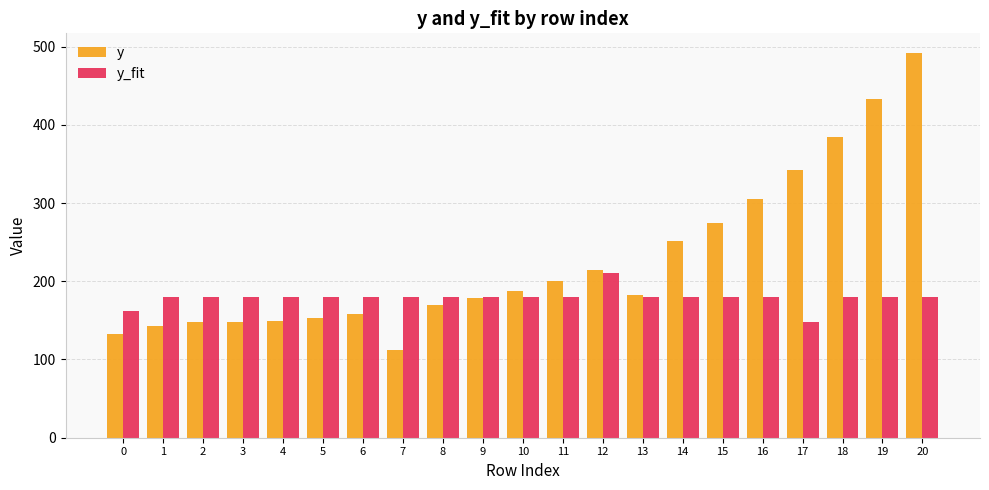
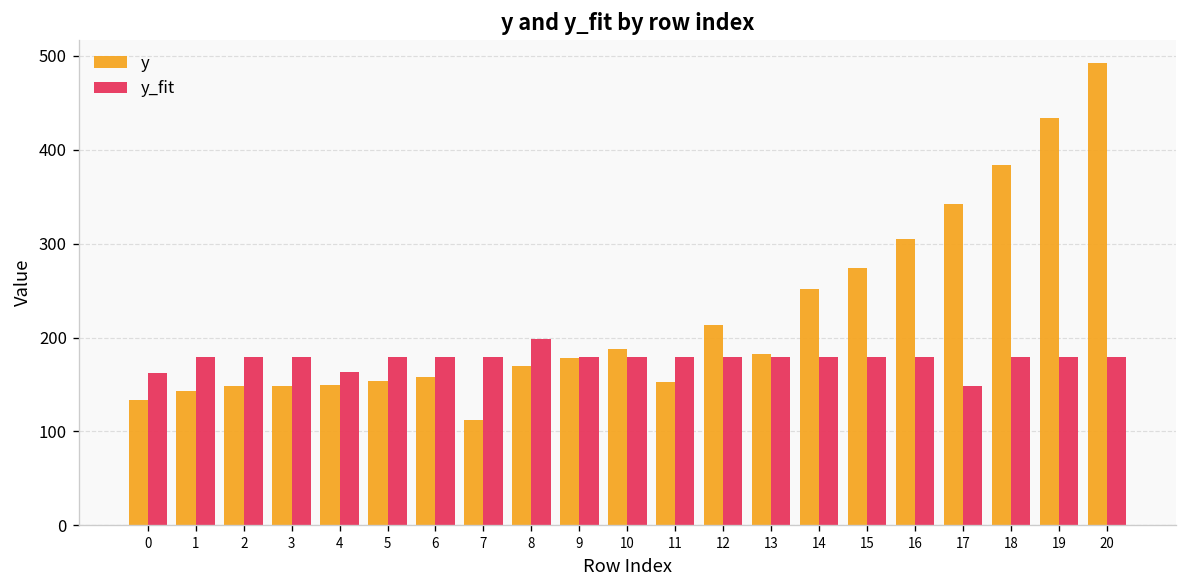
  {
    "y": {
      "0": 130,
      "1": 140,
      "2": 150,
      "3": 150,
      "4": 150,
      "5": 150,
      "6": 160,
      "7": 110,
      "8": 170,
      "9": 180,
      "10": 190,
-     "11": 200,
+     "11": 150,
      "12": 210,
      "13": 180,
      "14": 250,
      "15": 270,
      "16": 310,
      "17": 340,
      "18": 380,
      "19": 430,
      "20": 490
    },
    "y_fit": {
      "0": 160,
      "1": 180,
      "2": 180,
      "3": 180,
-     "4": 180,
+     "4": 160,
      "5": 180,
      "6": 180,
      "7": 180,
-     "8": 180,
+     "8": 200,
      "9": 180,
      "10": 180,
      "11": 180,
-     "12": 210,
+     "12": 180,
      "13": 180,
      "14": 180,
      "15": 180,
      "16": 180,
      "17": 150,
      "18": 180,
      "19": 180,
      "20": 180
    }
  }
